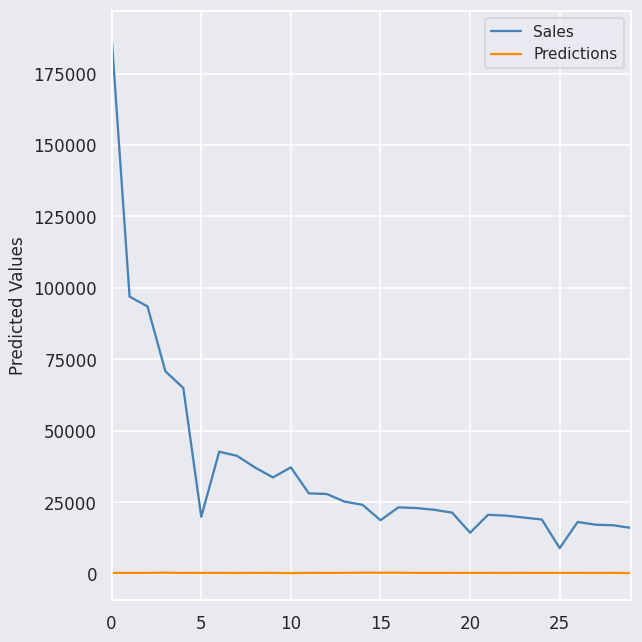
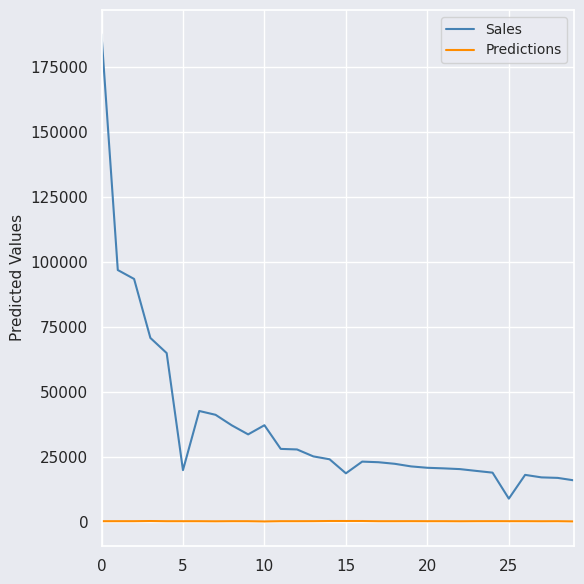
  {
    "Sales": {
      "0": 188000,
      "5": 20000,
      "10": 37000,
      "15": 19000,
-     "20": 14000,
+     "20": 21000,
      "25": 9000
    },
    "Predictions": {
      "0": 0,
      "5": 0,
      "10": 0,
      "15": 0,
      "20": 0,
      "25": 0
    }
  }
